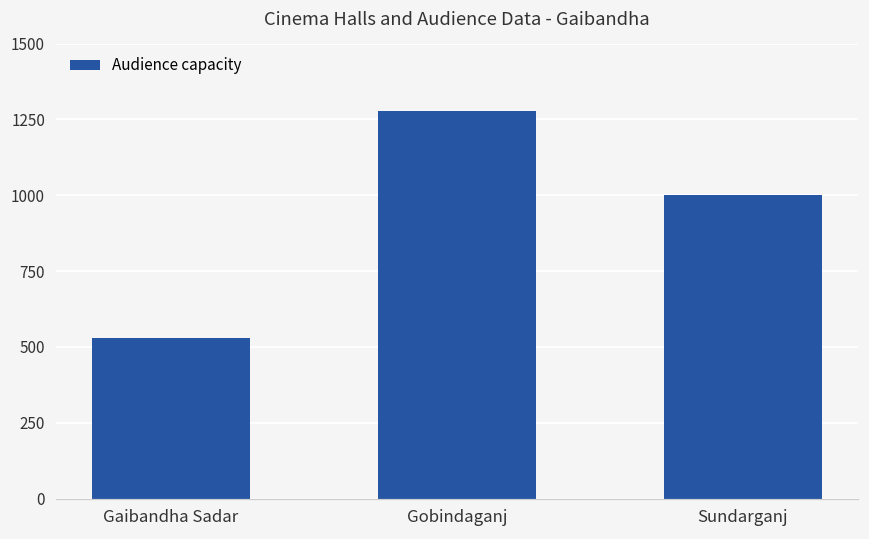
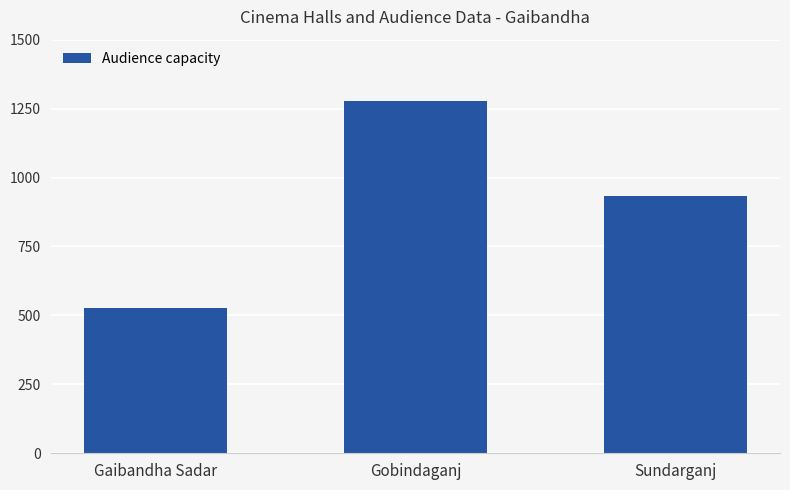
  {
    "Gaibandha Sadar": 530,
    "Gobindaganj": 1280,
-   "Sundarganj": 1000
+   "Sundarganj": 930
  }
